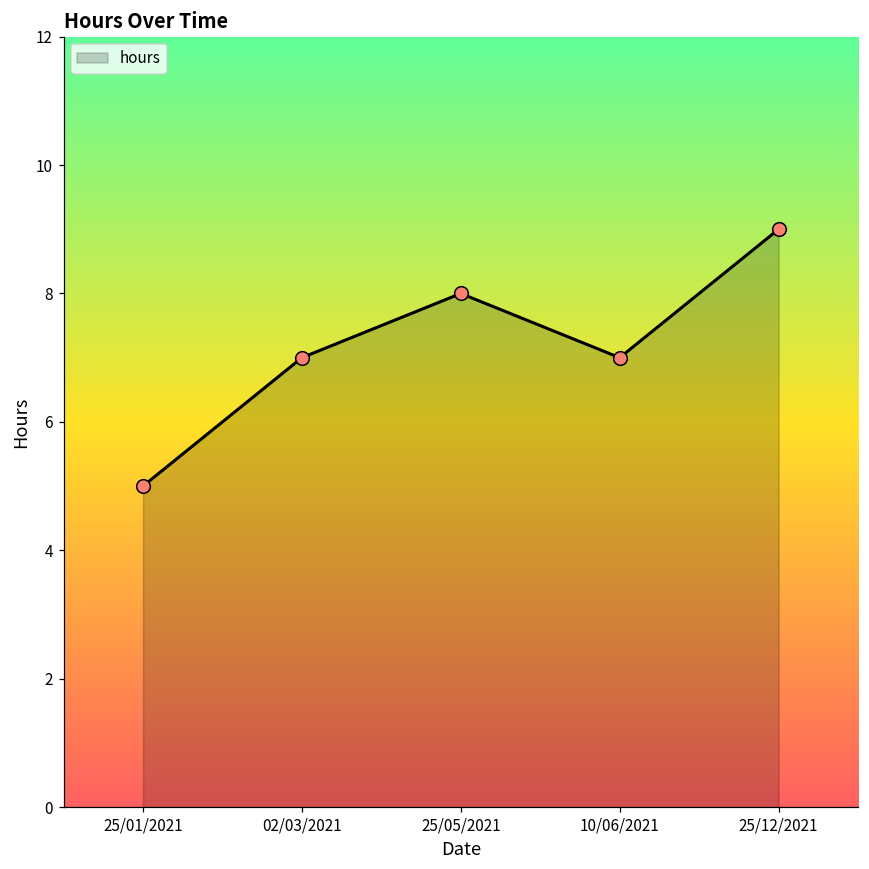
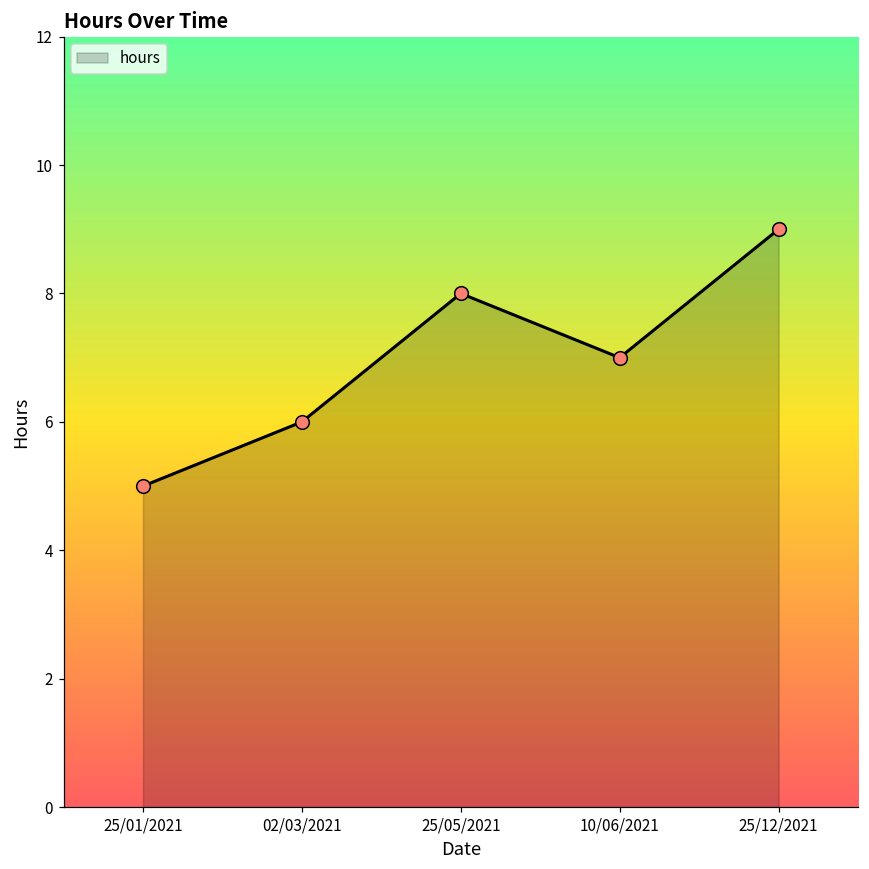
  {
    "25/01/2021": 5,
-   "02/03/2021": 7,
+   "02/03/2021": 6,
    "25/05/2021": 8,
    "10/06/2021": 7,
    "25/12/2021": 9
  }
